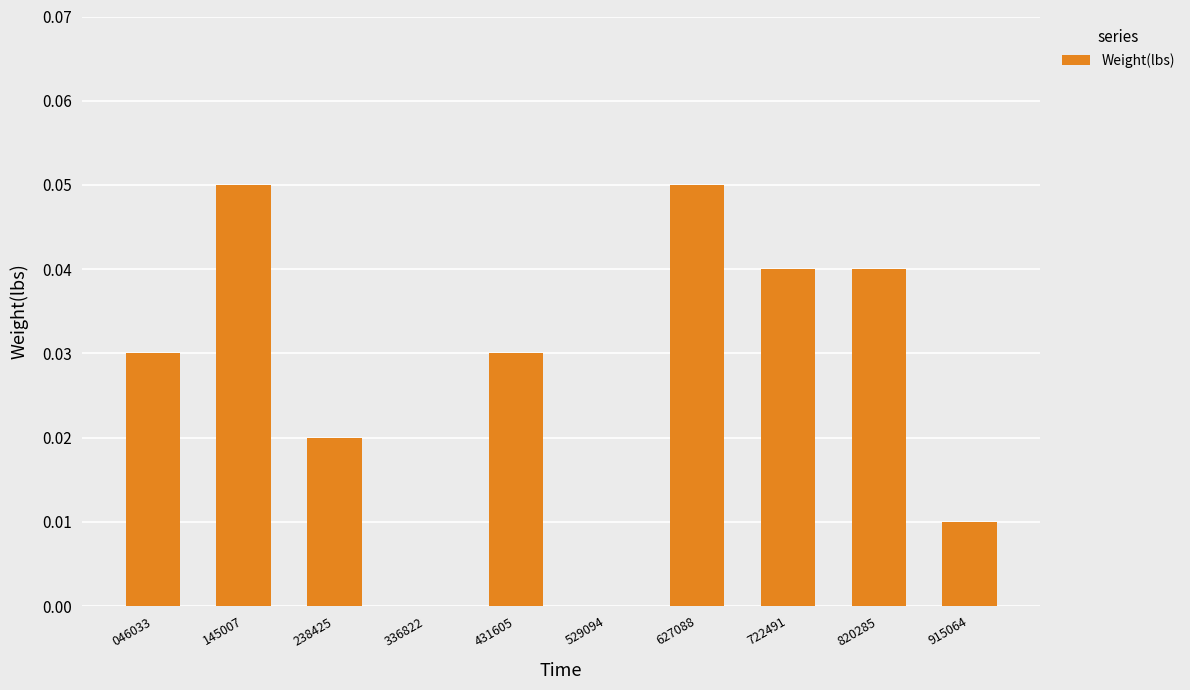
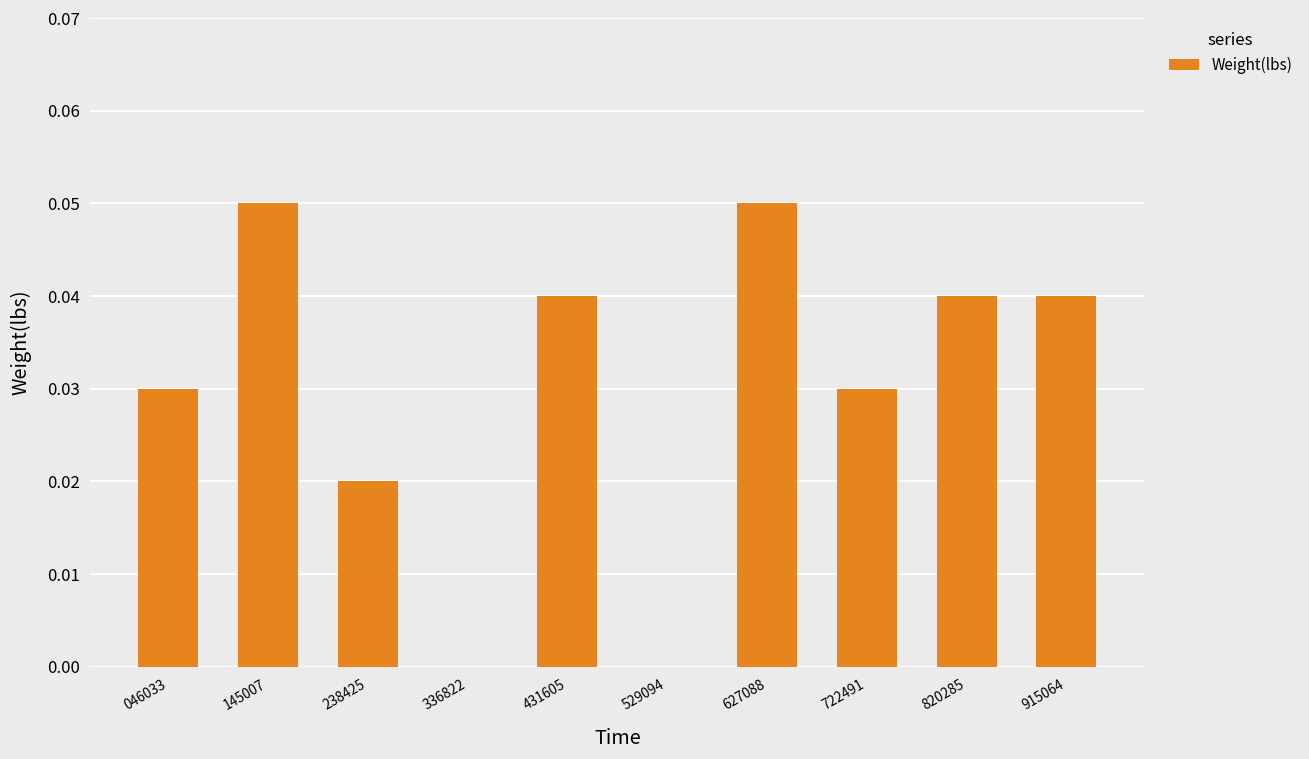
  {
    "046033": 0.03,
    "145007": 0.05,
    "238425": 0.02,
    "336822": 0.00,
-   "431605": 0.03,
+   "431605": 0.04,
    "529094": 0.00,
    "627088": 0.05,
-   "722491": 0.04,
+   "722491": 0.03,
    "820285": 0.04,
-   "915064": 0.01
+   "915064": 0.04
  }
